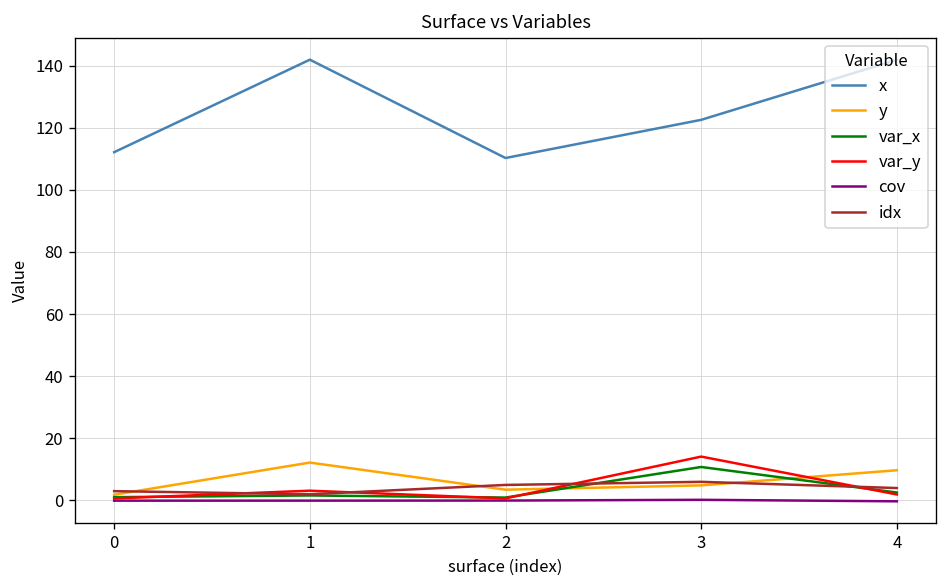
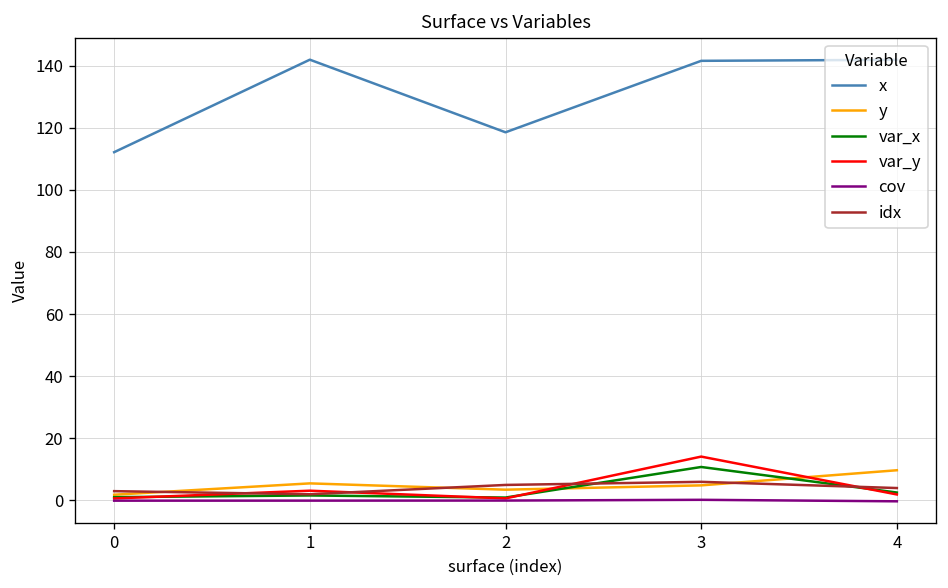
  {
    "x": {
      "0": 112,
      "1": 142,
-     "2": 110,
-     "3": 123
+     "2": 119,
+     "3": 142
    },
    "y": {
-     "1": 12,
+     "1": 6,
      "2": 3,
      "3": 5,
      "4": 10
    },
    "var_x": {
      "3": 11
    },
    "var_y": {
      "1": 3,
      "3": 14
    },
    "cov": {
      "1": 0,
      "3": 0,
      "4": 0
    },
    "idx": {
      "0": 3,
      "2": 5,
      "3": 6,
      "4": 4
    }
  }
